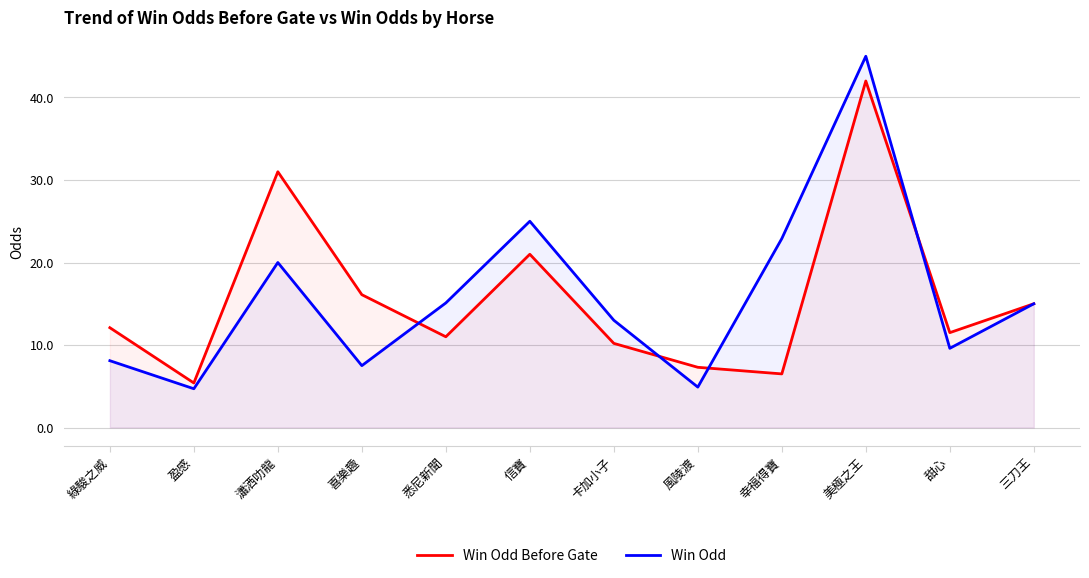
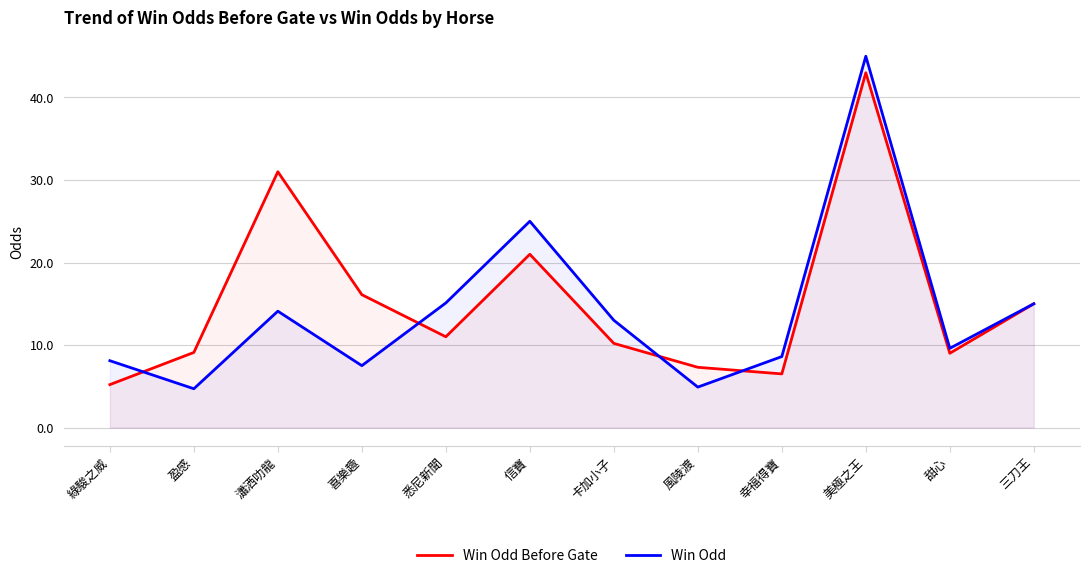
  {
    "Win Odd Before Gate": {
-     "綠駿之威": 12,
-     "盈感": 5,
+     "綠駿之威": 5,
+     "盈感": 9,
      "瀟洒叻龍": 31,
      "喜樂趣": 16,
      "悉尼新聞": 11,
      "信寶": 21,
      "卡加小子": 10,
      "風陵渡": 7,
      "幸福得寶": 7,
-     "美極之王": 42,
-     "甜心": 12
+     "美極之王": 43,
+     "甜心": 9
    },
    "Win Odd": {
      "綠駿之威": 8,
      "盈感": 5,
-     "瀟洒叻龍": 20,
+     "瀟洒叻龍": 14,
      "喜樂趣": 8,
      "悉尼新聞": 15,
      "信寶": 25,
      "卡加小子": 13,
      "風陵渡": 5,
-     "幸福得寶": 23,
+     "幸福得寶": 9,
      "美極之王": 45,
      "甜心": 10
    }
  }
